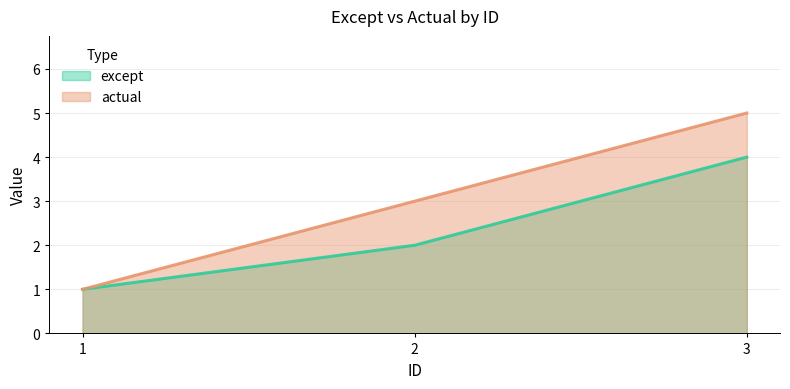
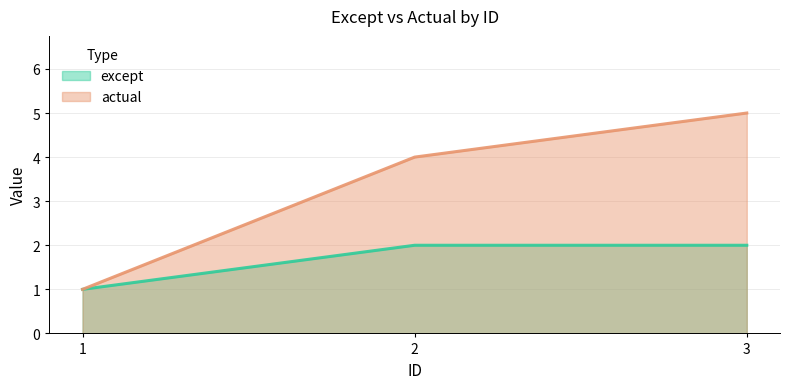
  {
    "except": {
      "2": 2,
-     "3": 4
+     "3": 2
    },
    "actual": {
-     "2": 3,
+     "2": 4,
      "3": 5
    }
  }
